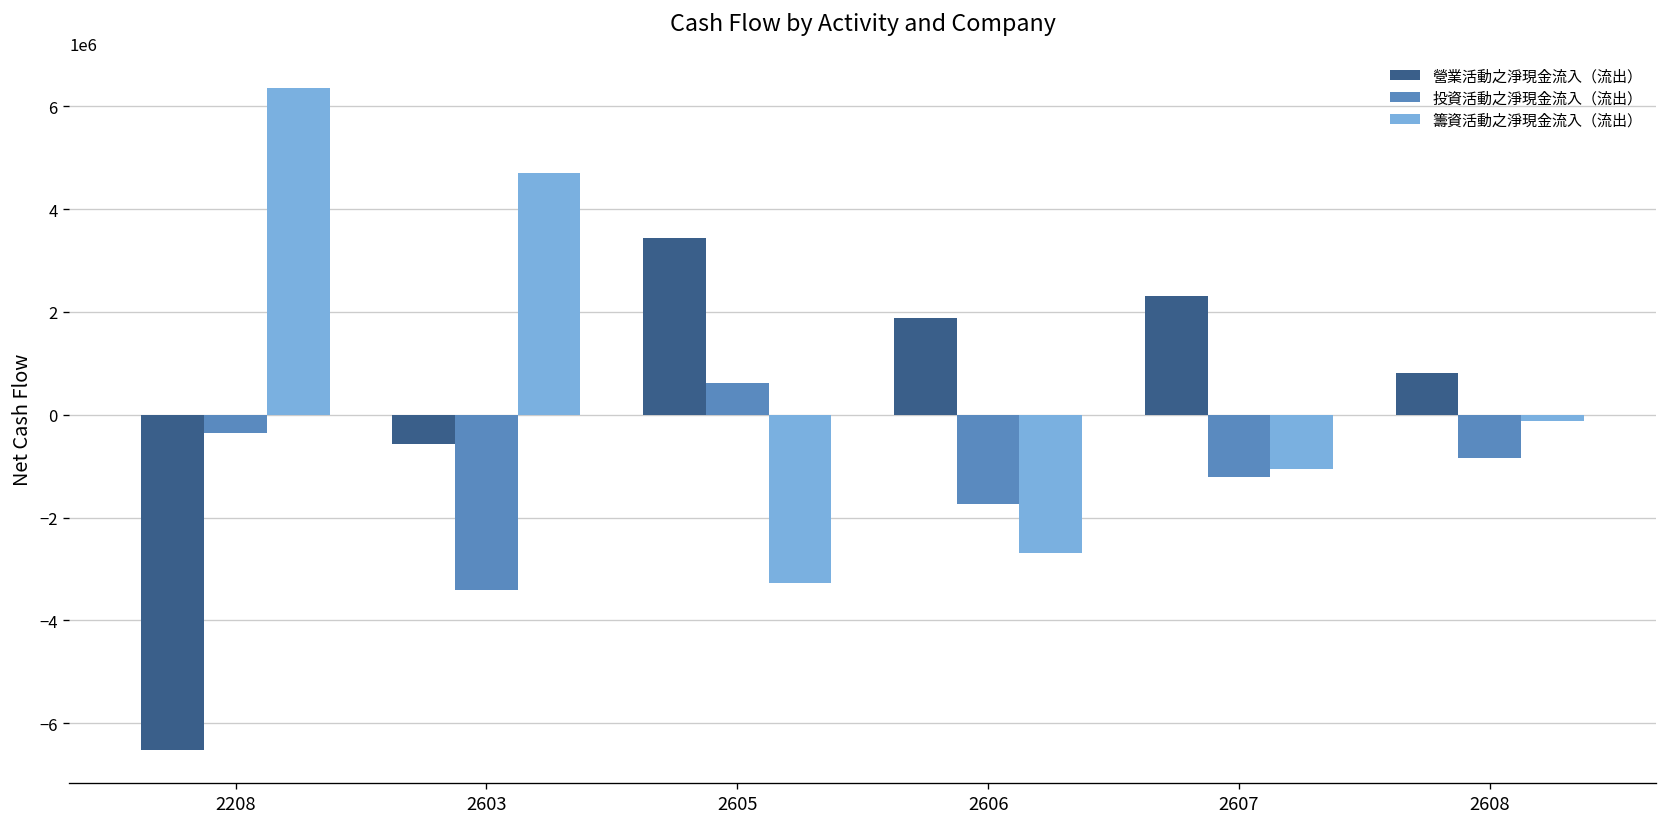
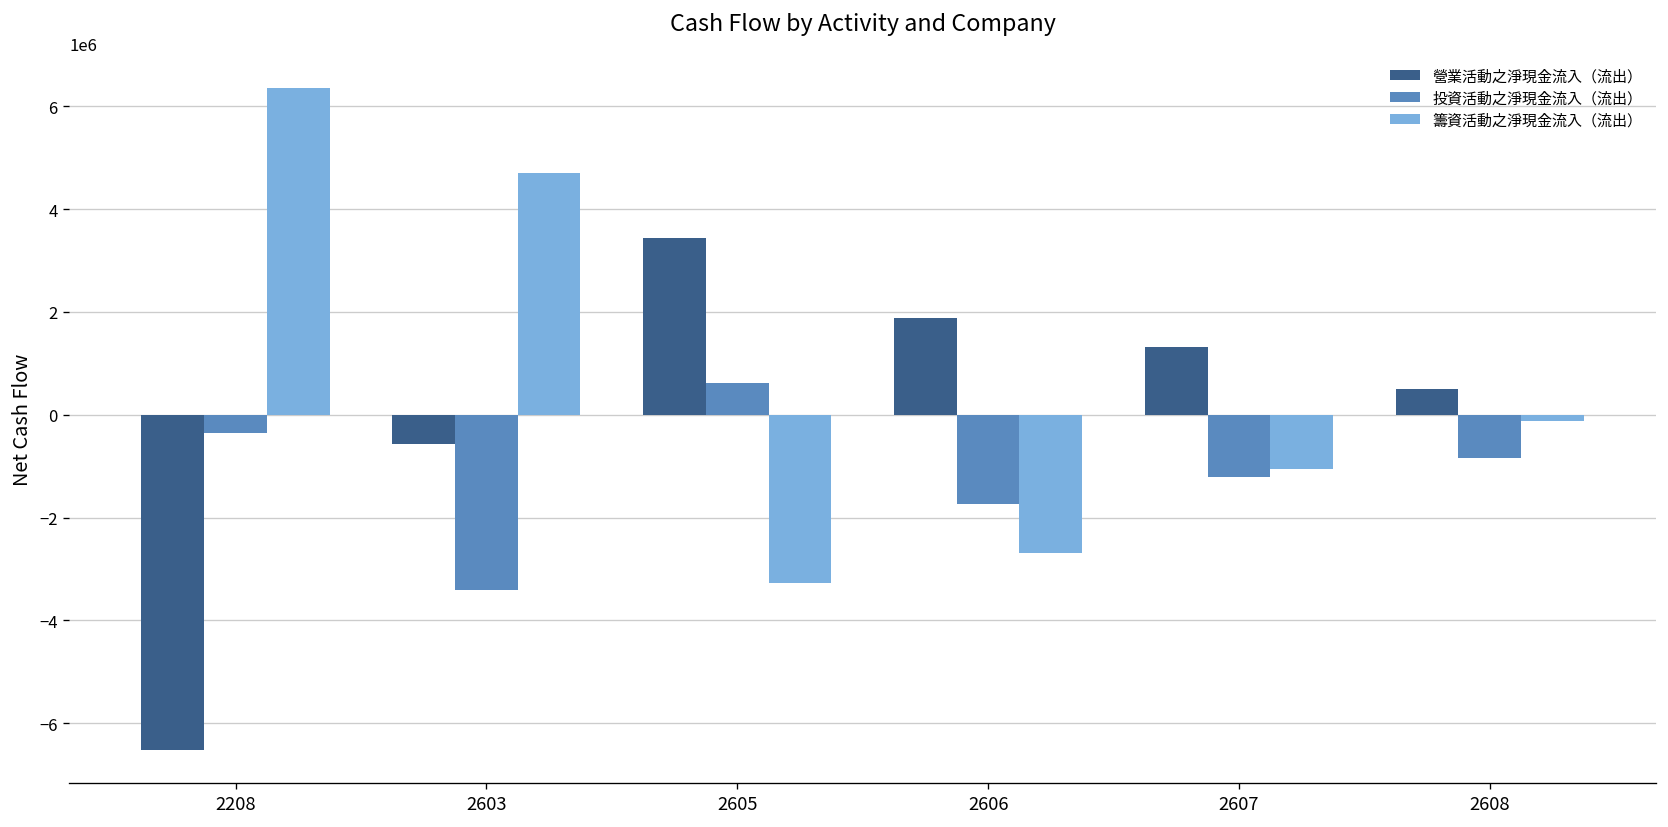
  {
    "營業活動之淨現金流入（流出）": {
      "2208": -6500000,
      "2603": -600000,
      "2605": 3400000,
      "2606": 1900000,
-     "2607": 2300000,
-     "2608": 800000
+     "2607": 1300000,
+     "2608": 500000
    }
  }
